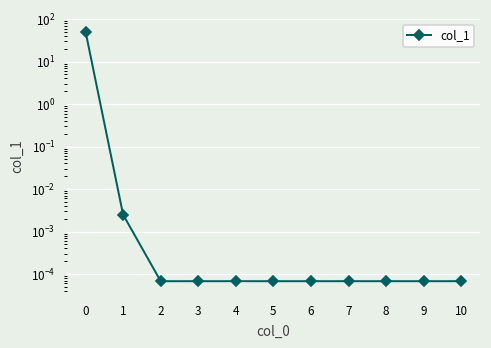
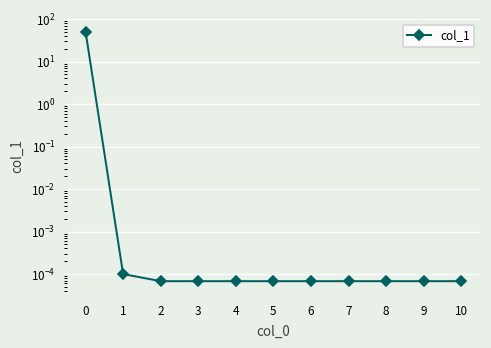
  {
    "0": 50,
-   "1": 0.003,
+   "1": 0.0001,
    "2": 0.00007,
    "3": 0.00007,
    "4": 0.00007,
    "5": 0.00007,
    "6": 0.00007,
    "7": 0.00007,
    "8": 0.00007,
    "9": 0.00007,
    "10": 0.00007
  }
